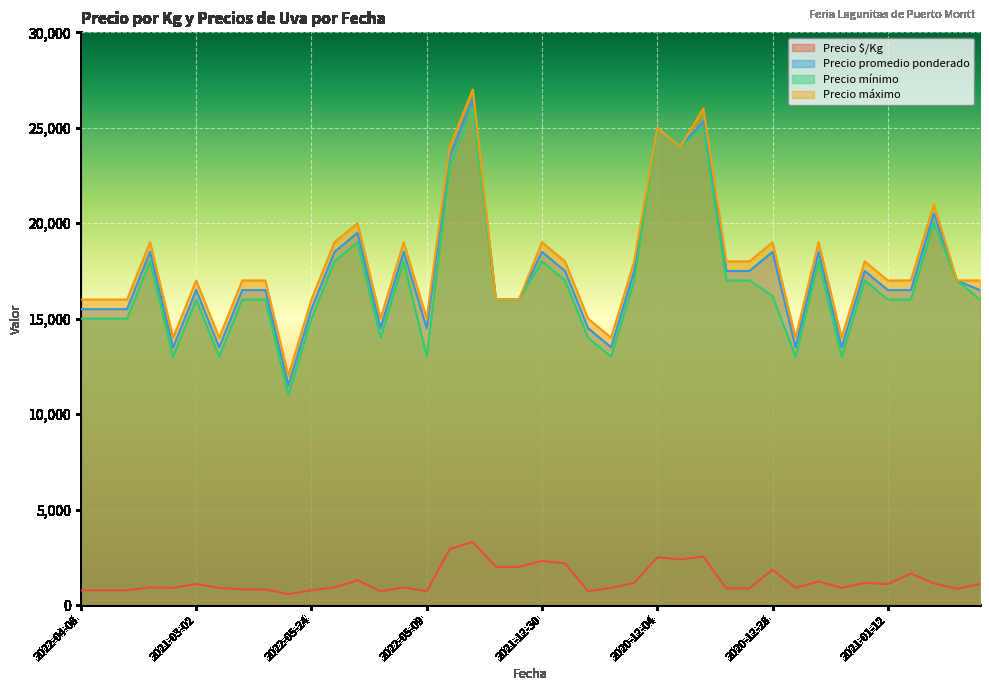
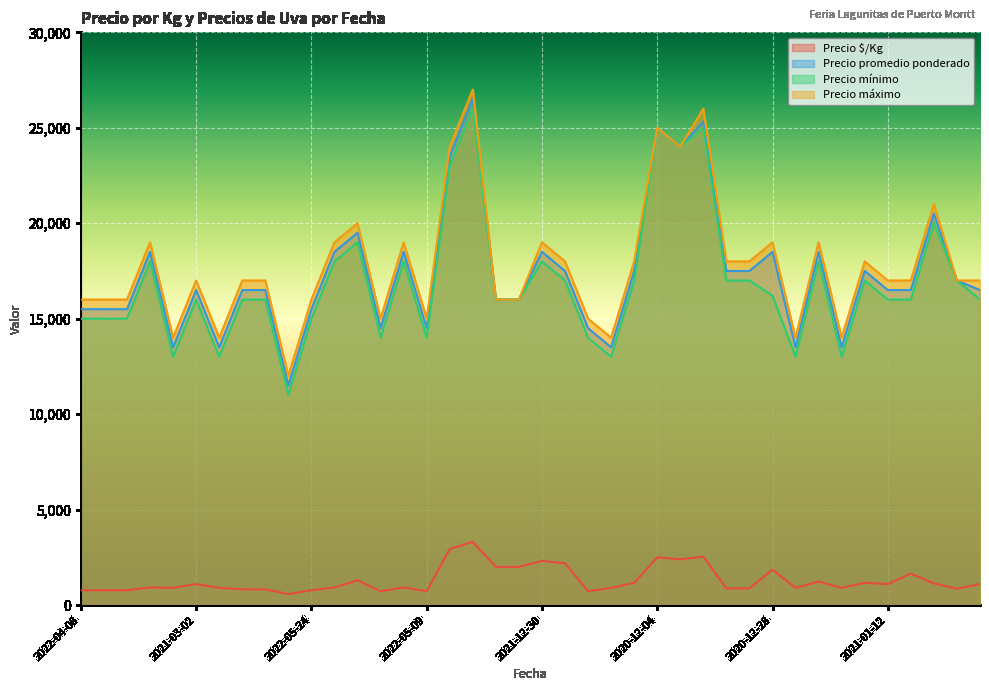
  {
    "Precio promedio ponderado": {
      "2022-05-09": "14,500",
      "2020-12-28": "18,500"
    },
    "Precio mínimo": {
-     "2022-05-09": "13,000",
+     "2022-05-09": "14,000",
      "2020-12-28": "16,200"
    }
  }
